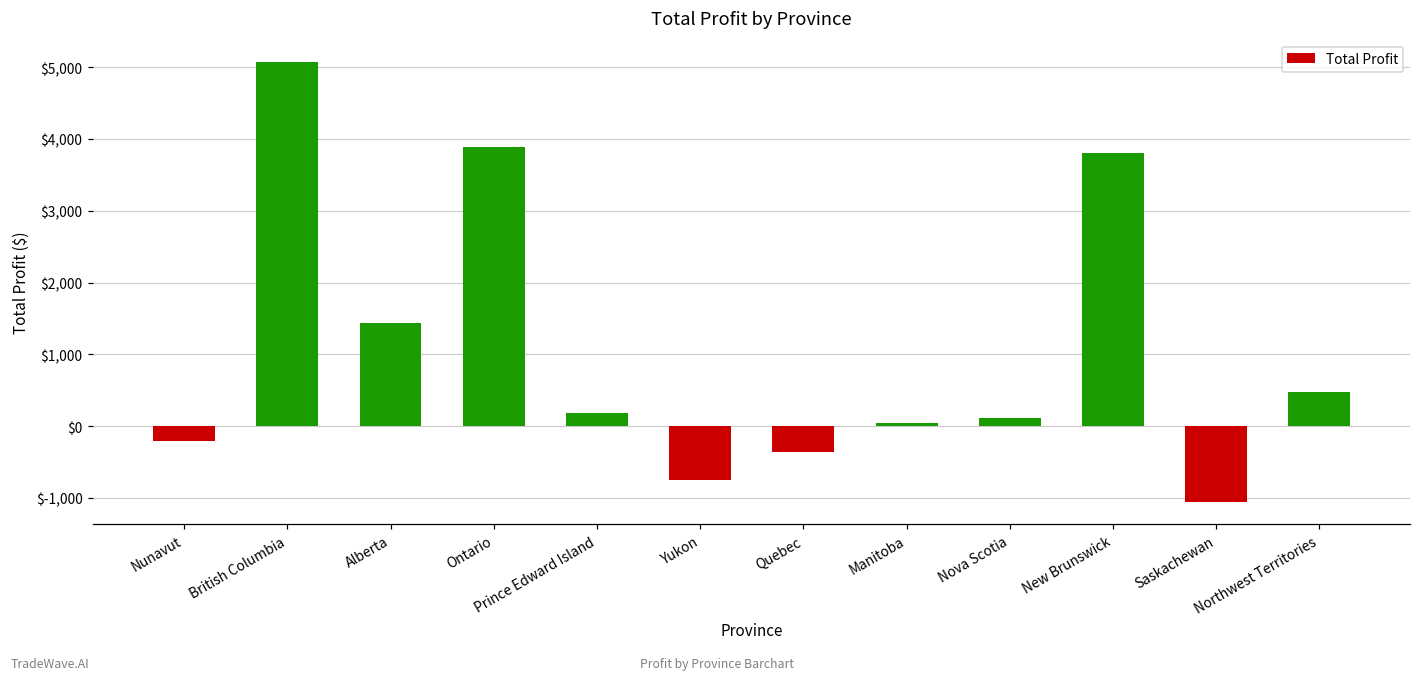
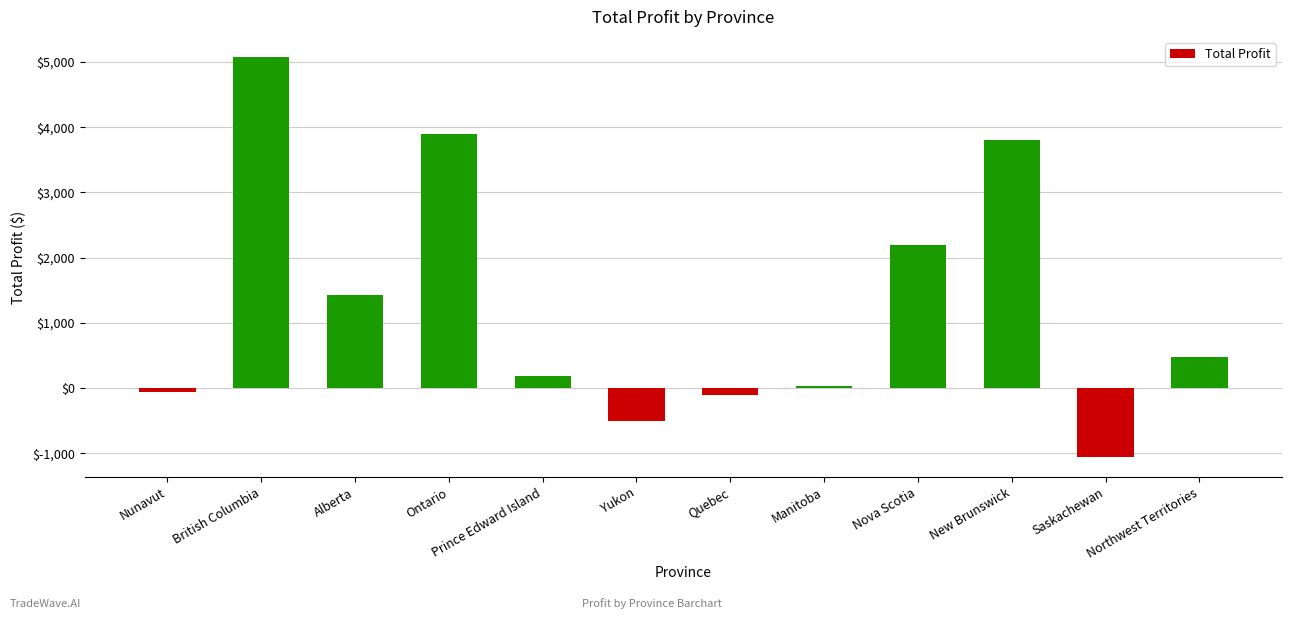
  {
-   "Nunavut": "$-200",
+   "Nunavut": "$-100",
    "British Columbia": "$5,100",
    "Alberta": "$1,400",
    "Ontario": "$3,900",
    "Prince Edward Island": "$200",
-   "Yukon": "$-700",
-   "Quebec": "$-400",
+   "Yukon": "$-500",
+   "Quebec": "$-100",
    "Manitoba": "$0",
-   "Nova Scotia": "$100",
+   "Nova Scotia": "$2,200",
    "New Brunswick": "$3,800",
    "Saskachewan": "$-1,100",
    "Northwest Territories": "$500"
  }
